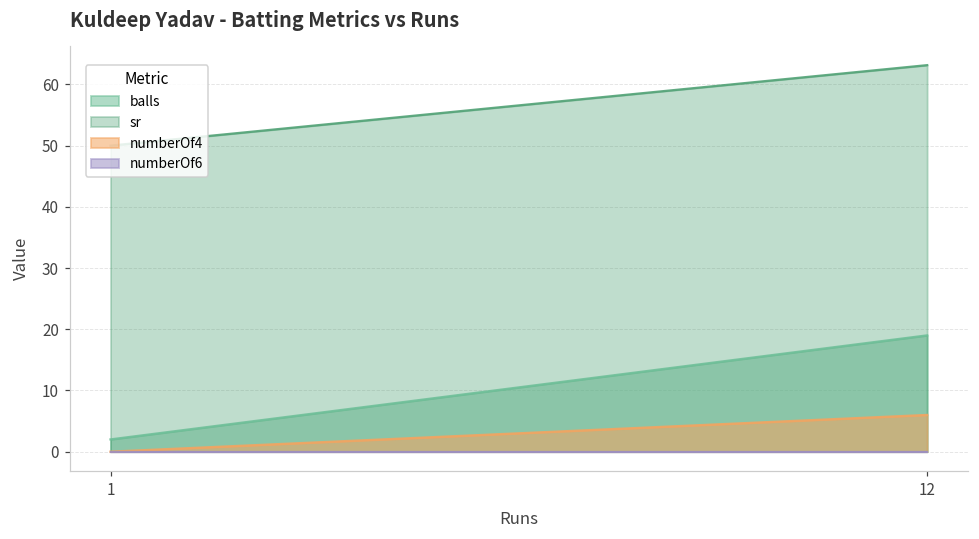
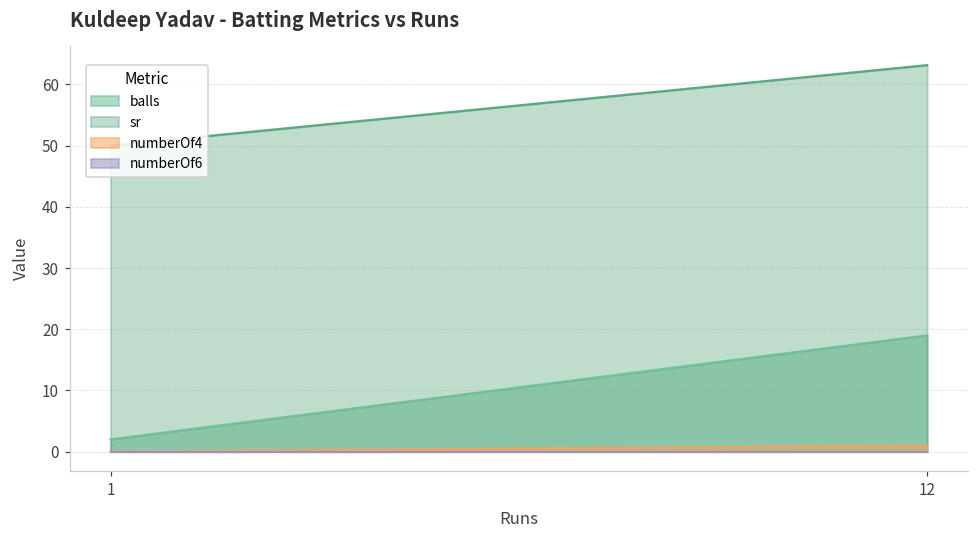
  {
    "numberOf4": {
-     "12": 6
+     "12": 1
    }
  }
